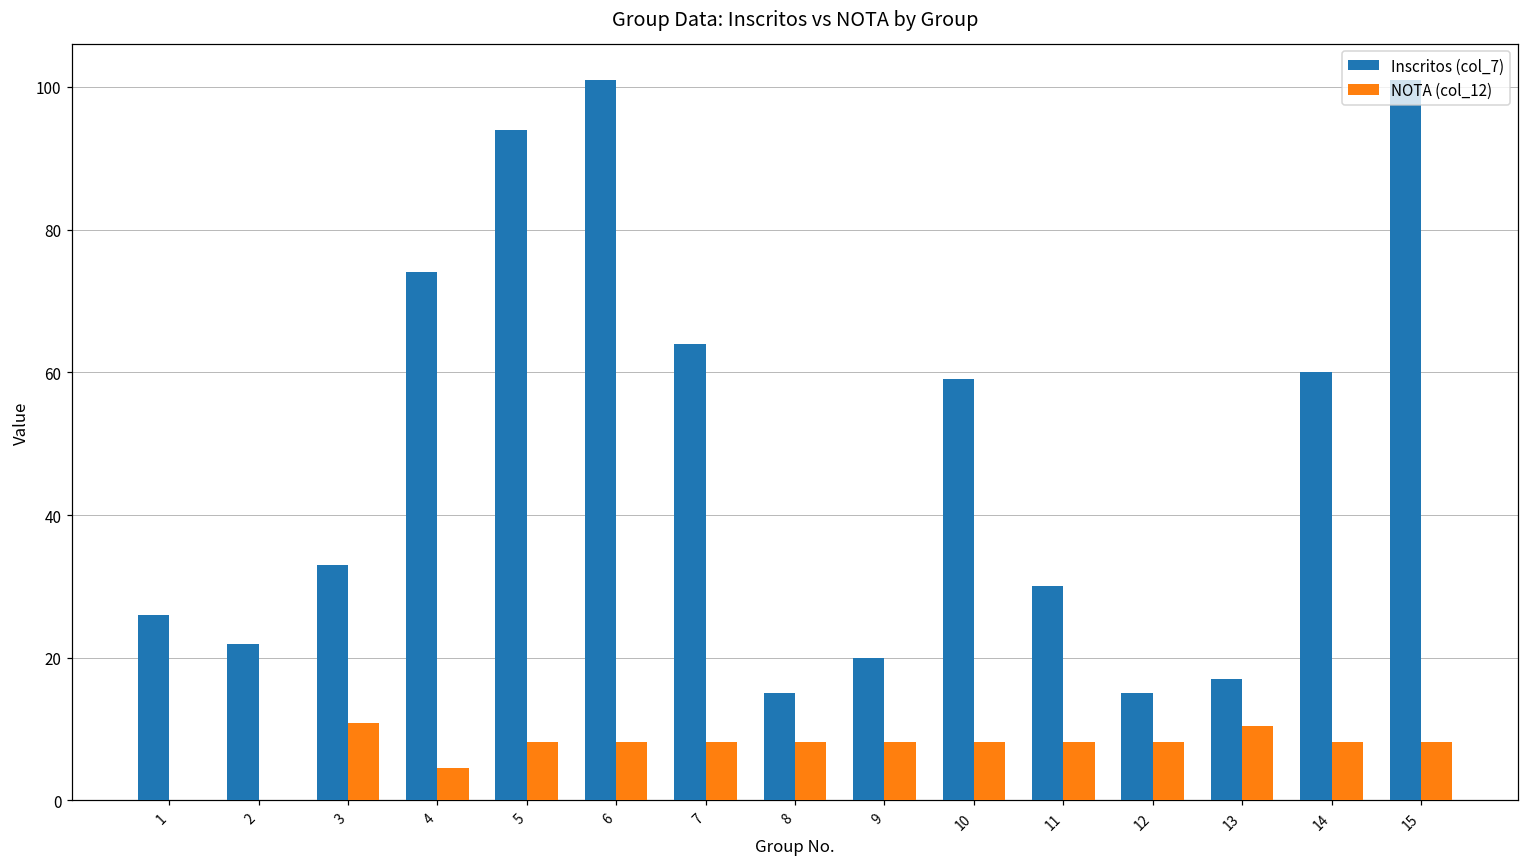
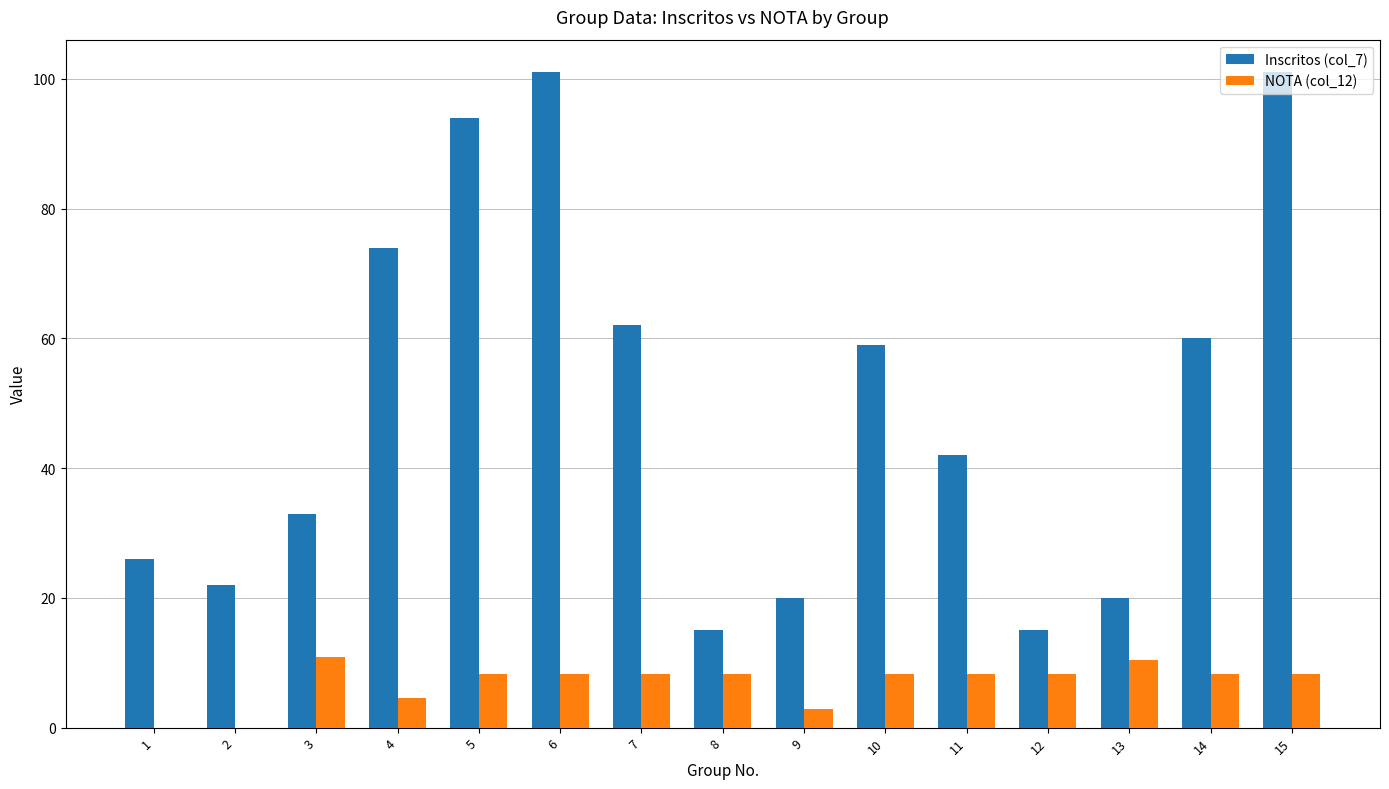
  {
    "Inscritos (col_7)": {
      "1": 26,
      "2": 22,
      "3": 33,
      "4": 74,
      "5": 94,
      "6": 101,
-     "7": 64,
+     "7": 62,
      "8": 15,
      "9": 20,
      "10": 59,
-     "11": 30,
+     "11": 42,
      "12": 15,
-     "13": 17,
+     "13": 20,
      "14": 60
    },
    "NOTA (col_12)": {
      "1": 0,
      "2": 0,
      "3": 11,
      "4": 5,
      "5": 8,
      "6": 8,
      "7": 8,
      "8": 8,
-     "9": 8,
+     "9": 3,
      "10": 8,
      "11": 8,
      "12": 8,
      "13": 10,
      "14": 8,
      "15": 8
    }
  }
